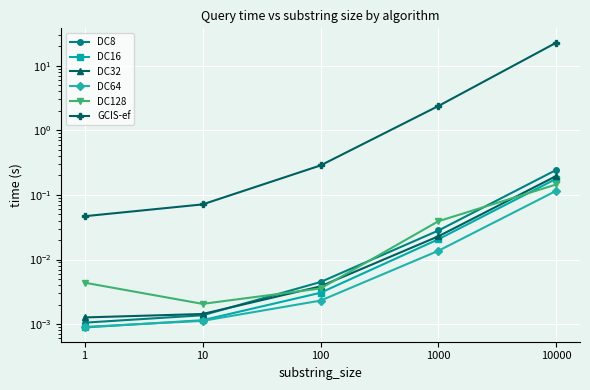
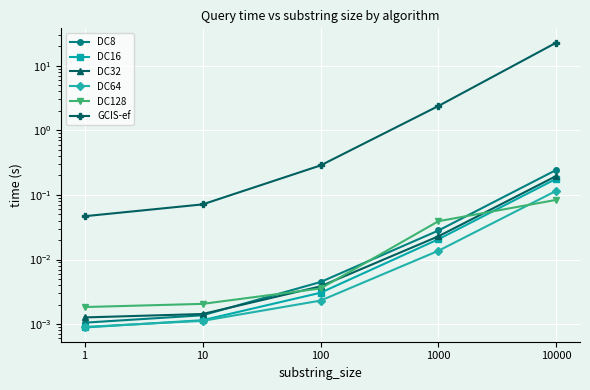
  {
    "DC128": {
-     "1": 0.004,
+     "1": 0.0018,
      "10": 0.0021,
      "1000": 0.04,
-     "10000": 0.15
+     "10000": 0.08
    }
  }
